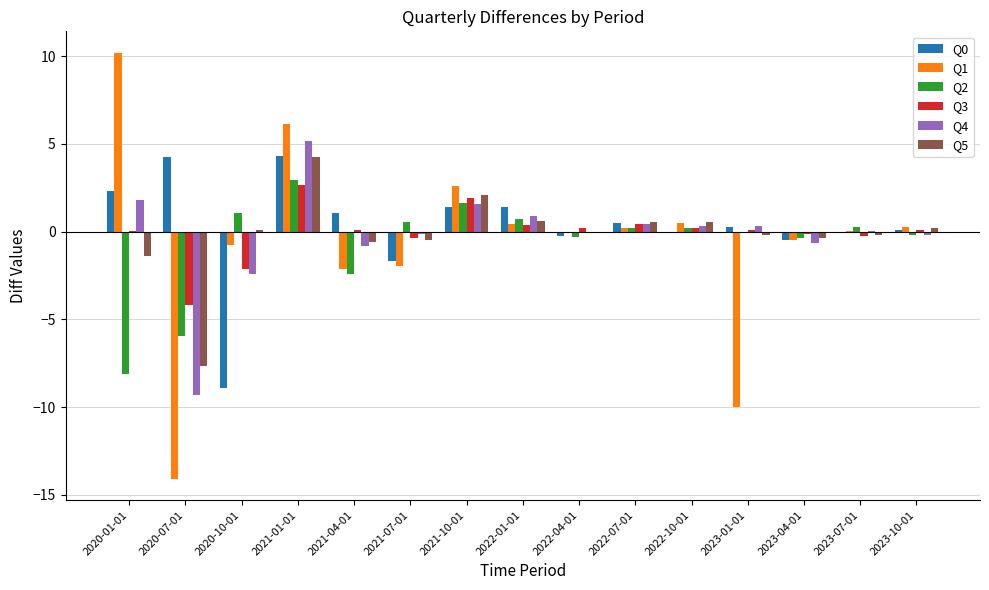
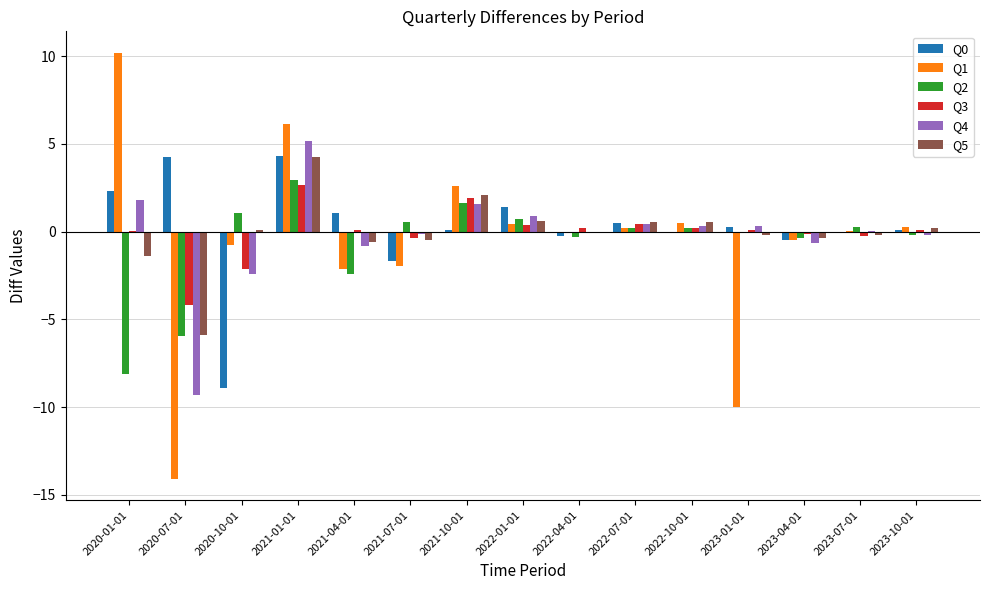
  {
    "Q0": {
      "2020-01-01": 2.3,
      "2020-07-01": 4.2,
      "2020-10-01": -8.9,
      "2021-01-01": 4.3,
      "2021-04-01": 1.1,
      "2021-07-01": -1.7,
-     "2021-10-01": 1.4,
+     "2021-10-01": 0.1,
      "2022-01-01": 1.4,
      "2022-04-01": -0.3,
      "2022-07-01": 0.5,
      "2023-01-01": 0.3,
      "2023-04-01": -0.5
    },
    "Q1": {
      "2020-01-01": 10.2,
      "2020-07-01": -14.1,
      "2020-10-01": -0.8,
      "2021-01-01": 6.1,
      "2021-04-01": -2.1,
      "2021-07-01": -2.0,
      "2021-10-01": 2.6,
      "2022-01-01": 0.5,
      "2022-07-01": 0.2,
      "2022-10-01": 0.5,
      "2023-01-01": -10.0,
      "2023-04-01": -0.5,
      "2023-10-01": 0.3
    },
    "Q2": {
      "2020-01-01": -8.1,
      "2020-07-01": -6.0,
      "2020-10-01": 1.0,
      "2021-01-01": 2.9,
      "2021-04-01": -2.4,
      "2021-07-01": 0.5,
      "2021-10-01": 1.7,
      "2022-01-01": 0.7,
      "2022-04-01": -0.3,
      "2022-07-01": 0.2,
      "2022-10-01": 0.2,
      "2023-04-01": -0.4,
      "2023-07-01": 0.2,
      "2023-10-01": -0.2
    },
    "Q3": {
      "2020-07-01": -4.2,
      "2020-10-01": -2.1,
      "2021-01-01": 2.6,
      "2021-07-01": -0.4,
      "2021-10-01": 1.9,
      "2022-01-01": 0.4,
      "2022-04-01": 0.2,
      "2022-07-01": 0.4,
      "2022-10-01": 0.2,
      "2023-04-01": -0.1,
      "2023-07-01": -0.3
    },
    "Q4": {
      "2020-01-01": 1.8,
      "2020-07-01": -9.3,
      "2020-10-01": -2.4,
      "2021-01-01": 5.2,
      "2021-04-01": -0.8,
      "2021-07-01": -0.1,
      "2021-10-01": 1.6,
      "2022-01-01": 0.9,
      "2022-07-01": 0.5,
      "2022-10-01": 0.3,
      "2023-01-01": 0.3,
      "2023-04-01": -0.6,
      "2023-10-01": -0.2
    },
    "Q5": {
      "2020-01-01": -1.4,
-     "2020-07-01": -7.6,
+     "2020-07-01": -5.9,
      "2021-01-01": 4.2,
      "2021-04-01": -0.6,
      "2021-07-01": -0.5,
      "2021-10-01": 2.1,
      "2022-01-01": 0.6,
      "2022-07-01": 0.5,
      "2022-10-01": 0.5,
      "2023-01-01": -0.2,
      "2023-04-01": -0.4,
      "2023-07-01": -0.2,
      "2023-10-01": 0.2
    }
  }
